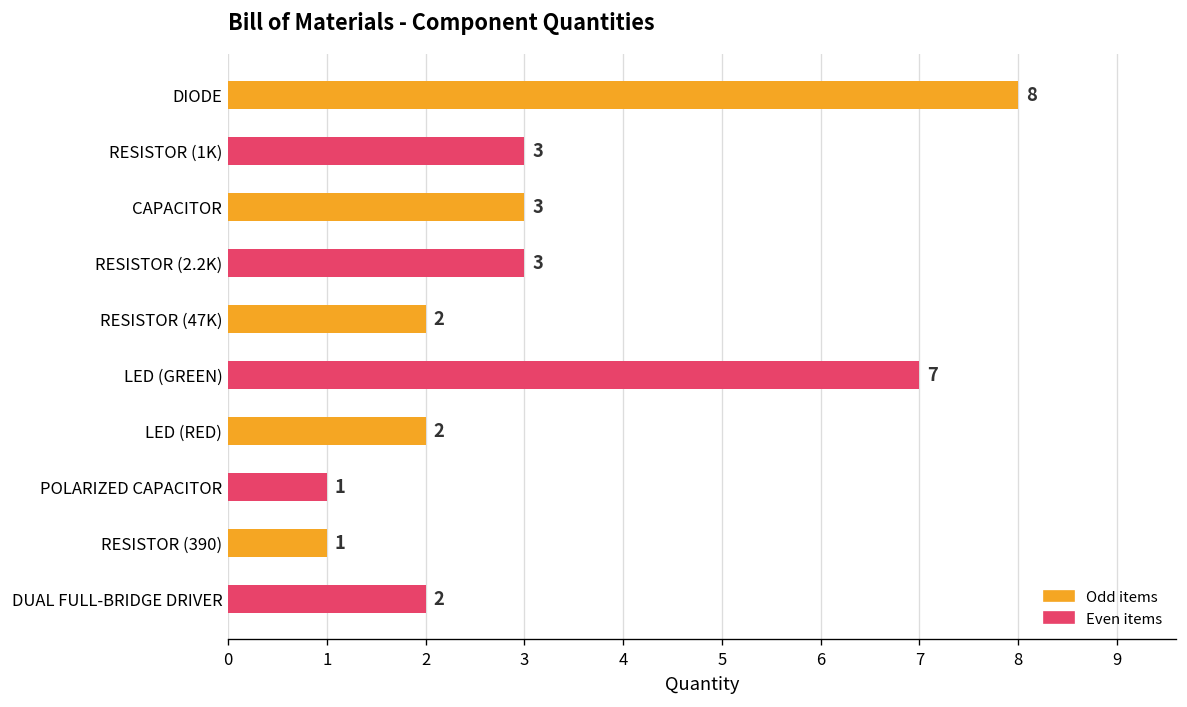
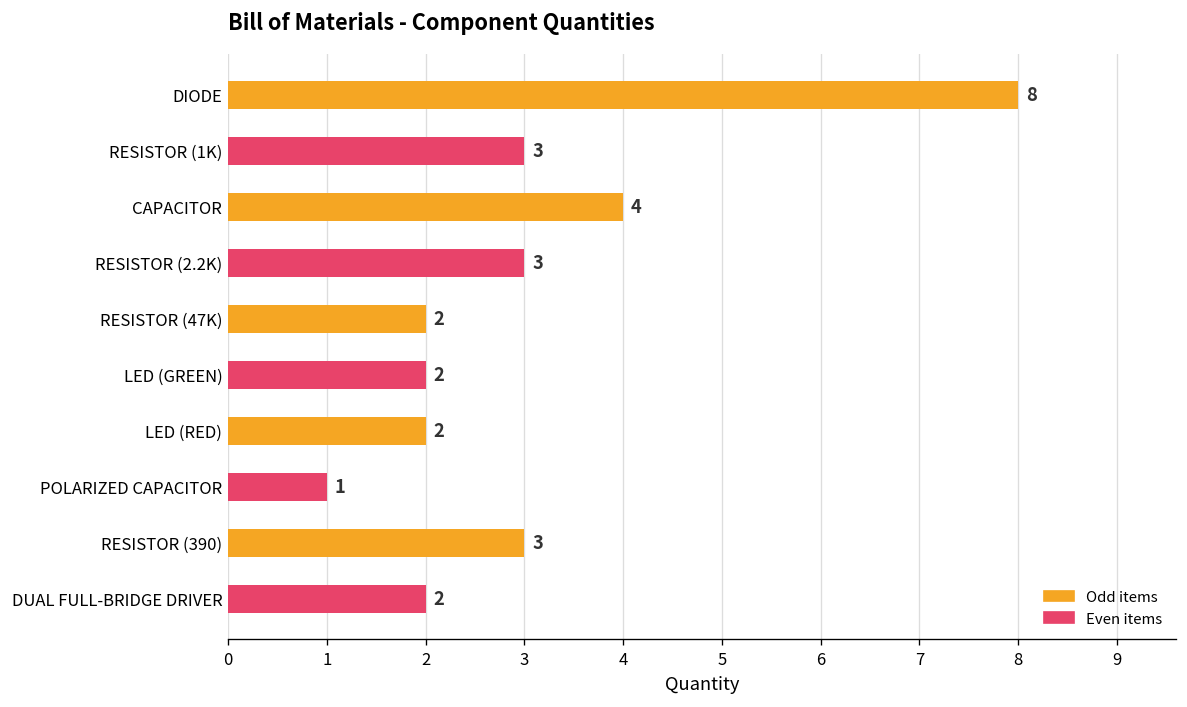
  {
    "DIODE": 8,
    "RESISTOR (1K)": 3,
-   "CAPACITOR": 3,
+   "CAPACITOR": 4,
    "RESISTOR (2.2K)": 3,
    "RESISTOR (47K)": 2,
-   "LED (GREEN)": 7,
+   "LED (GREEN)": 2,
    "LED (RED)": 2,
    "POLARIZED CAPACITOR": 1,
-   "RESISTOR (390)": 1,
+   "RESISTOR (390)": 3,
    "DUAL FULL-BRIDGE DRIVER": 2
  }
